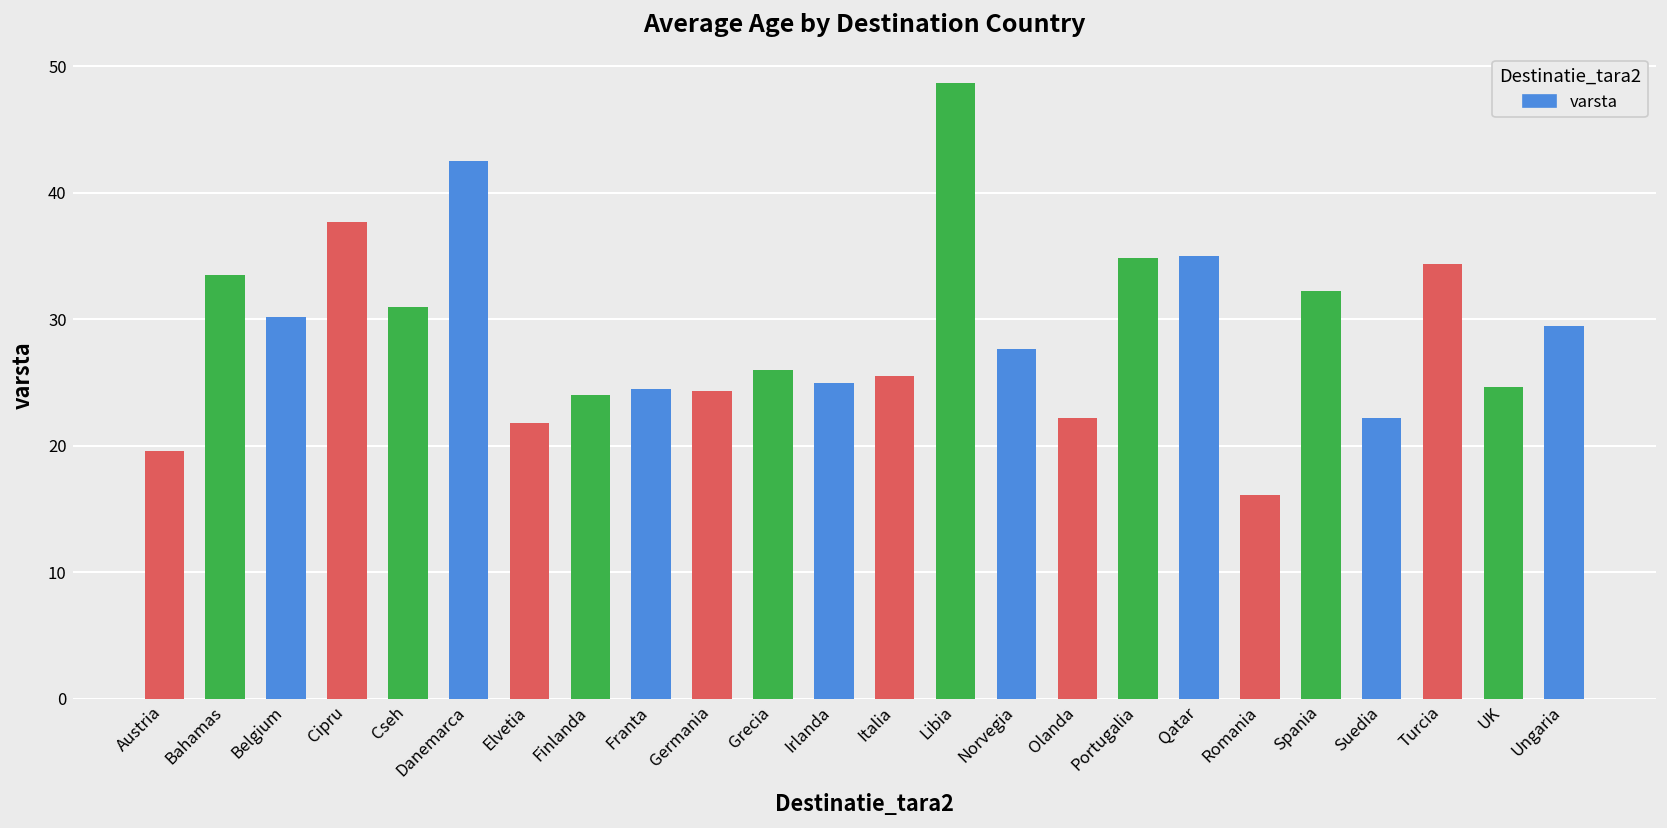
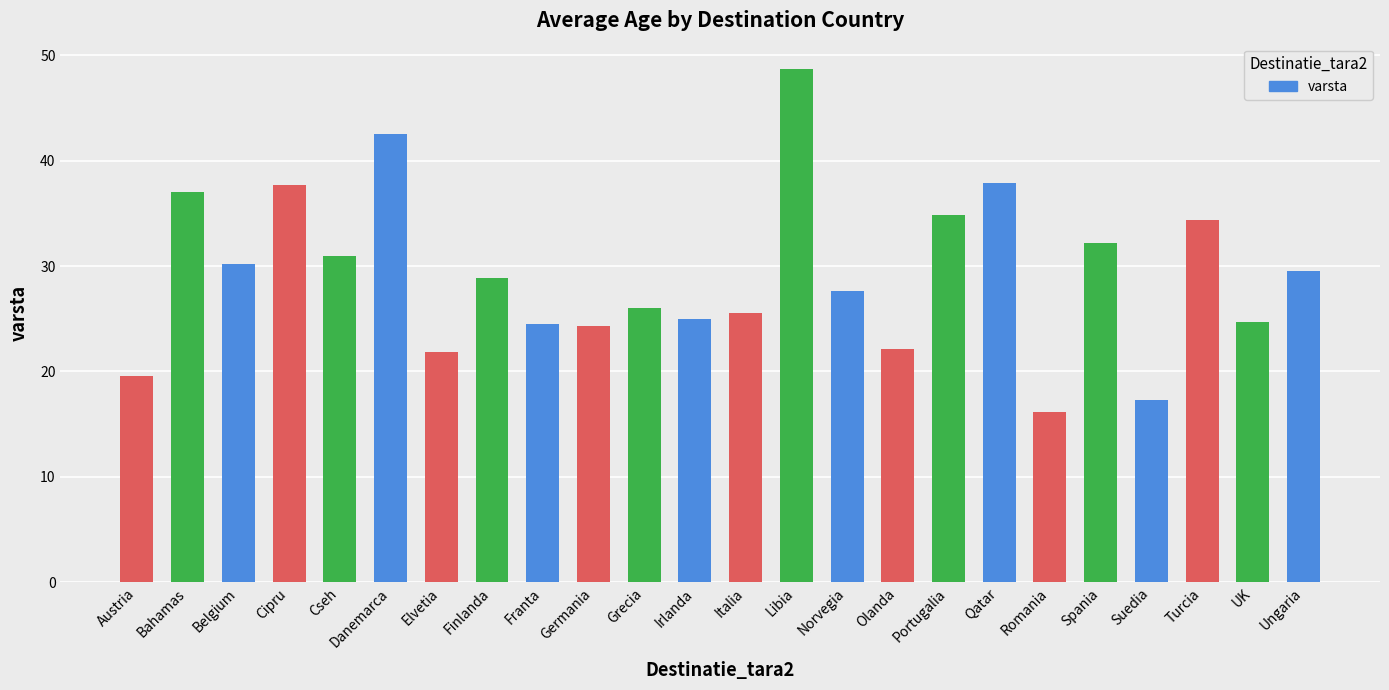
  {
    "Austria": 19.6,
-   "Bahamas": 33.5,
+   "Bahamas": 37.0,
    "Belgium": 30.2,
    "Cipru": 37.7,
    "Cseh": 31.0,
    "Danemarca": 42.5,
    "Elvetia": 21.8,
-   "Finlanda": 24.0,
+   "Finlanda": 28.9,
    "Franta": 24.5,
    "Germania": 24.3,
    "Grecia": 26.0,
    "Irlanda": 24.9,
    "Italia": 25.5,
    "Libia": 48.7,
    "Norvegia": 27.7,
    "Olanda": 22.2,
    "Portugalia": 34.9,
-   "Qatar": 35.0,
+   "Qatar": 37.9,
    "Romania": 16.1,
    "Spania": 32.2,
-   "Suedia": 22.2,
+   "Suedia": 17.3,
    "Turcia": 34.3,
    "UK": 24.7,
    "Ungaria": 29.5
  }
